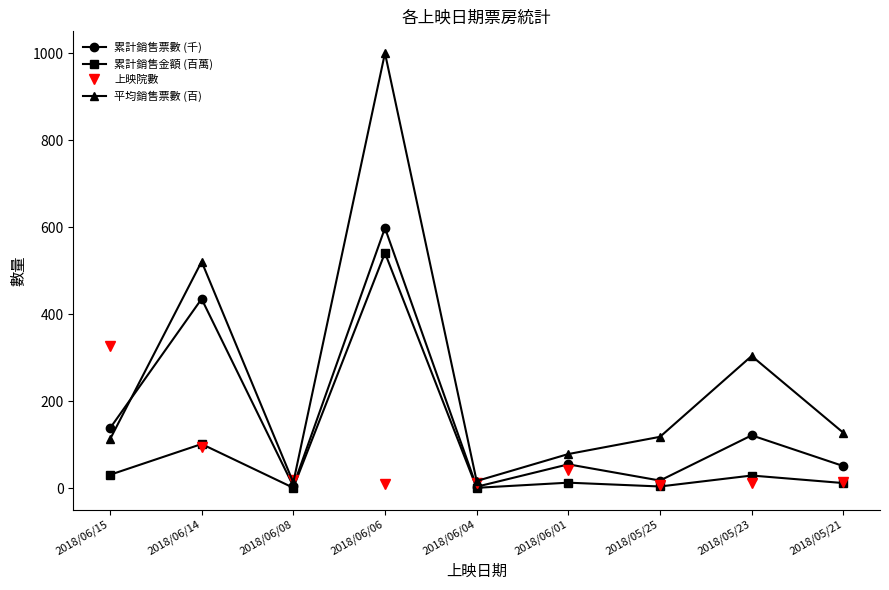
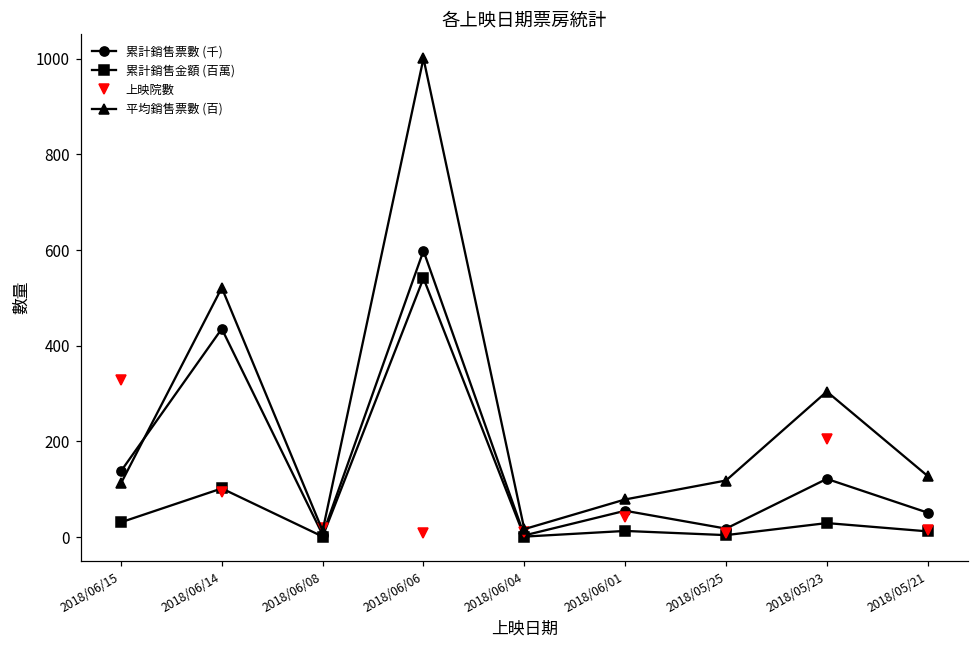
  {
    "上映院數": {
      "2018/06/15": 330,
      "2018/06/14": 100,
      "2018/06/06": 10,
      "2018/06/01": 40,
-     "2018/05/23": 10
+     "2018/05/23": 200
    }
  }
